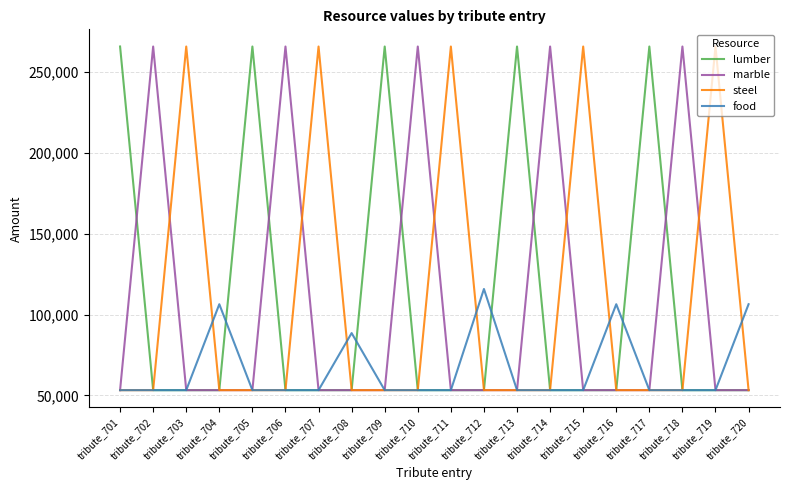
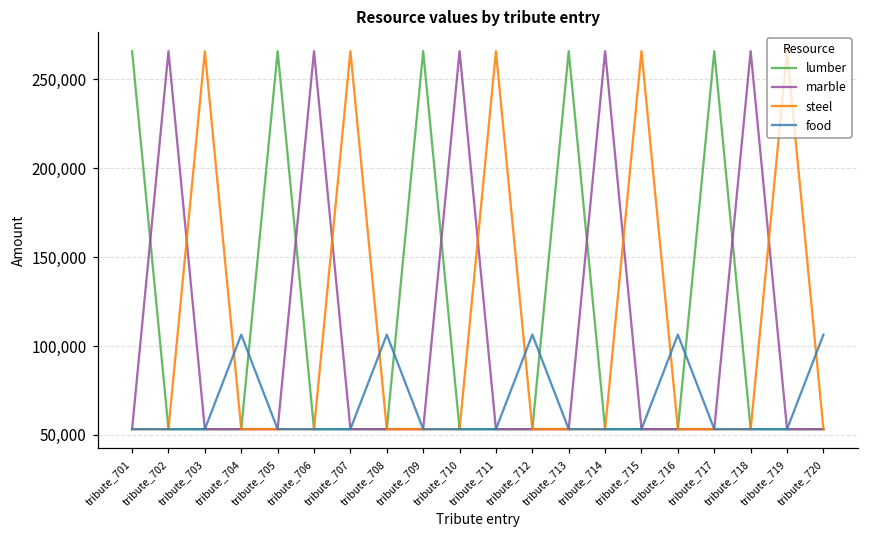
  {
    "lumber": {
      "tribute_701": "266,000",
      "tribute_705": "266,000",
      "tribute_709": "266,000",
      "tribute_713": "266,000",
      "tribute_717": "266,000"
    },
    "marble": {
      "tribute_702": "266,000",
      "tribute_706": "266,000",
      "tribute_710": "266,000",
      "tribute_714": "266,000",
      "tribute_718": "266,000"
    },
    "steel": {
      "tribute_703": "266,000",
      "tribute_707": "266,000",
      "tribute_711": "266,000",
      "tribute_715": "266,000"
    },
    "food": {
      "tribute_704": "106,000",
-     "tribute_708": "89,000",
-     "tribute_712": "116,000",
+     "tribute_708": "106,000",
+     "tribute_712": "106,000",
      "tribute_716": "106,000",
      "tribute_720": "106,000"
    }
  }
